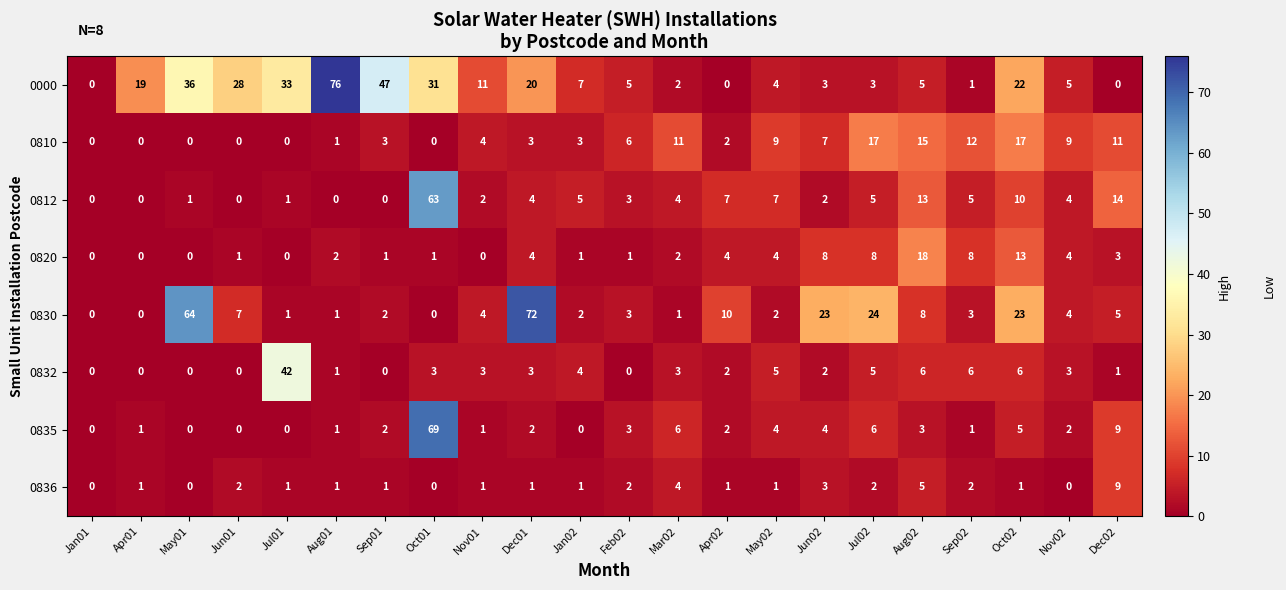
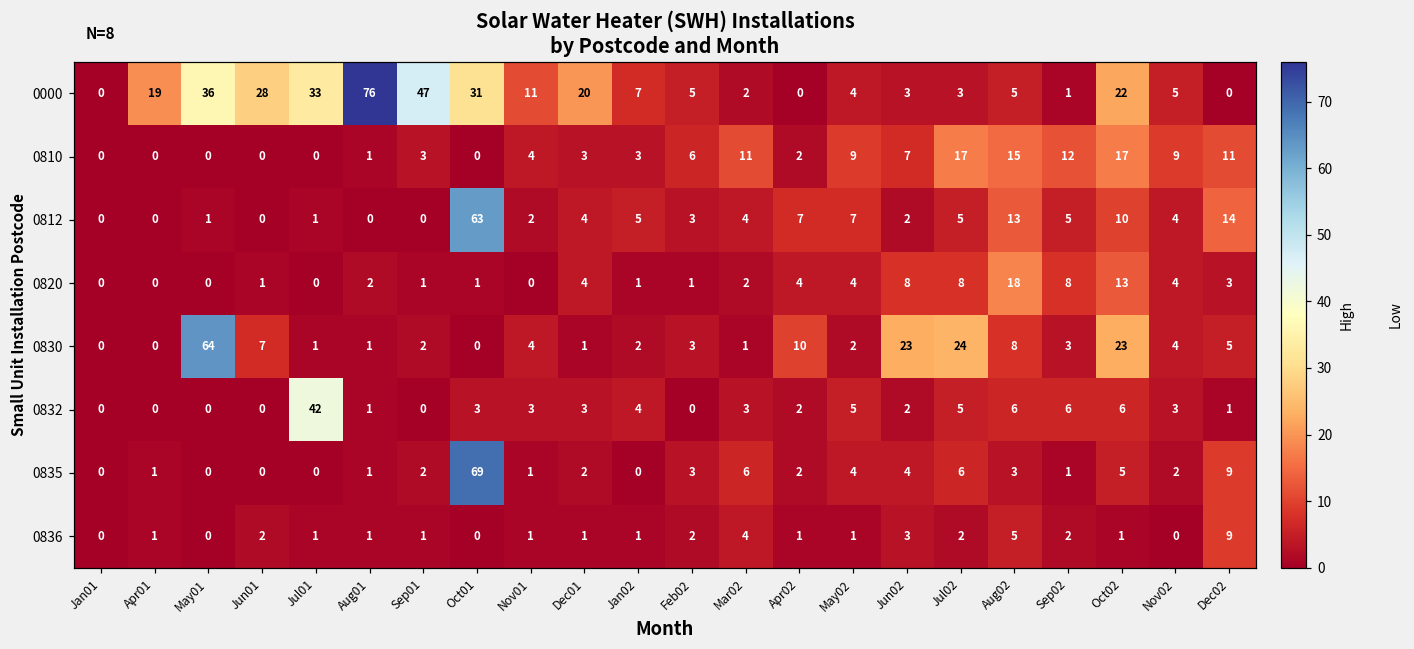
  {
    "0000": {
      "Jan01": 0,
      "Apr01": 19,
      "May01": 36,
      "Jun01": 28,
      "Jul01": 33,
      "Aug01": 76,
      "Sep01": 47,
      "Oct01": 31,
      "Nov01": 11,
      "Dec01": 20,
      "Jan02": 7,
      "Feb02": 5,
      "Mar02": 2,
      "Apr02": 0,
      "May02": 4,
      "Jun02": 3,
      "Jul02": 3,
      "Aug02": 5,
      "Sep02": 1,
      "Oct02": 22,
      "Nov02": 5,
      "Dec02": 0
    },
    "0810": {
      "Jan01": 0,
      "Apr01": 0,
      "May01": 0,
      "Jun01": 0,
      "Jul01": 0,
      "Aug01": 1,
      "Sep01": 3,
      "Oct01": 0,
      "Nov01": 4,
      "Dec01": 3,
      "Jan02": 3,
      "Feb02": 6,
      "Mar02": 11,
      "Apr02": 2,
      "May02": 9,
      "Jun02": 7,
      "Jul02": 17,
      "Aug02": 15,
      "Sep02": 12,
      "Oct02": 17,
      "Nov02": 9,
      "Dec02": 11
    },
    "0812": {
      "Jan01": 0,
      "Apr01": 0,
      "May01": 1,
      "Jun01": 0,
      "Jul01": 1,
      "Aug01": 0,
      "Sep01": 0,
      "Oct01": 63,
      "Nov01": 2,
      "Dec01": 4,
      "Jan02": 5,
      "Feb02": 3,
      "Mar02": 4,
      "Apr02": 7,
      "May02": 7,
      "Jun02": 2,
      "Jul02": 5,
      "Aug02": 13,
      "Sep02": 5,
      "Oct02": 10,
      "Nov02": 4,
      "Dec02": 14
    },
    "0820": {
      "Jan01": 0,
      "Apr01": 0,
      "May01": 0,
      "Jun01": 1,
      "Jul01": 0,
      "Aug01": 2,
      "Sep01": 1,
      "Oct01": 1,
      "Nov01": 0,
      "Dec01": 4,
      "Jan02": 1,
      "Feb02": 1,
      "Mar02": 2,
      "Apr02": 4,
      "May02": 4,
      "Jun02": 8,
      "Jul02": 8,
      "Aug02": 18,
      "Sep02": 8,
      "Oct02": 13,
      "Nov02": 4,
      "Dec02": 3
    },
    "0830": {
      "Jan01": 0,
      "Apr01": 0,
      "May01": 64,
      "Jun01": 7,
      "Jul01": 1,
      "Aug01": 1,
      "Sep01": 2,
      "Oct01": 0,
      "Nov01": 4,
-     "Dec01": 72,
+     "Dec01": 1,
      "Jan02": 2,
      "Feb02": 3,
      "Mar02": 1,
      "Apr02": 10,
      "May02": 2,
      "Jun02": 23,
      "Jul02": 24,
      "Aug02": 8,
      "Sep02": 3,
      "Oct02": 23,
      "Nov02": 4,
      "Dec02": 5
    },
    "0832": {
      "Jan01": 0,
      "Apr01": 0,
      "May01": 0,
      "Jun01": 0,
      "Jul01": 42,
      "Aug01": 1,
      "Sep01": 0,
      "Oct01": 3,
      "Nov01": 3,
      "Dec01": 3,
      "Jan02": 4,
      "Feb02": 0,
      "Mar02": 3,
      "Apr02": 2,
      "May02": 5,
      "Jun02": 2,
      "Jul02": 5,
      "Aug02": 6,
      "Sep02": 6,
      "Oct02": 6,
      "Nov02": 3,
      "Dec02": 1
    },
    "0835": {
      "Jan01": 0,
      "Apr01": 1,
      "May01": 0,
      "Jun01": 0,
      "Jul01": 0,
      "Aug01": 1,
      "Sep01": 2,
      "Oct01": 69,
      "Nov01": 1,
      "Dec01": 2,
      "Jan02": 0,
      "Feb02": 3,
      "Mar02": 6,
      "Apr02": 2,
      "May02": 4,
      "Jun02": 4,
      "Jul02": 6,
      "Aug02": 3,
      "Sep02": 1,
      "Oct02": 5,
      "Nov02": 2,
      "Dec02": 9
    },
    "0836": {
      "Jan01": 0,
      "Apr01": 1,
      "May01": 0,
      "Jun01": 2,
      "Jul01": 1,
      "Aug01": 1,
      "Sep01": 1,
      "Oct01": 0,
      "Nov01": 1,
      "Dec01": 1,
      "Jan02": 1,
      "Feb02": 2,
      "Mar02": 4,
      "Apr02": 1,
      "May02": 1,
      "Jun02": 3,
      "Jul02": 2,
      "Aug02": 5,
      "Sep02": 2,
      "Oct02": 1,
      "Nov02": 0,
      "Dec02": 9
    }
  }
